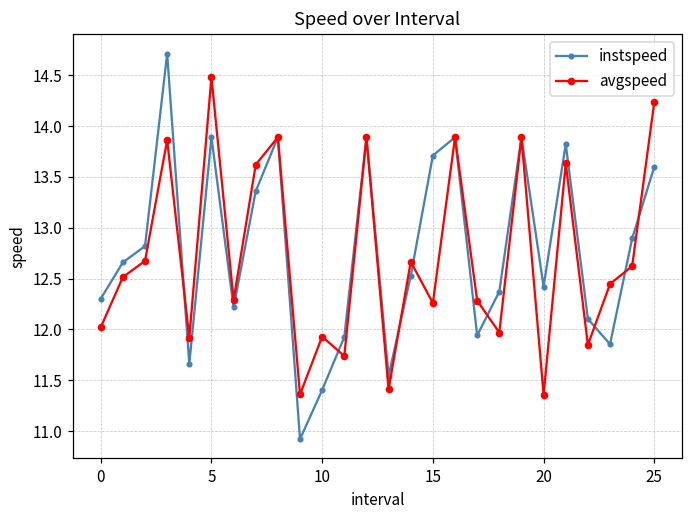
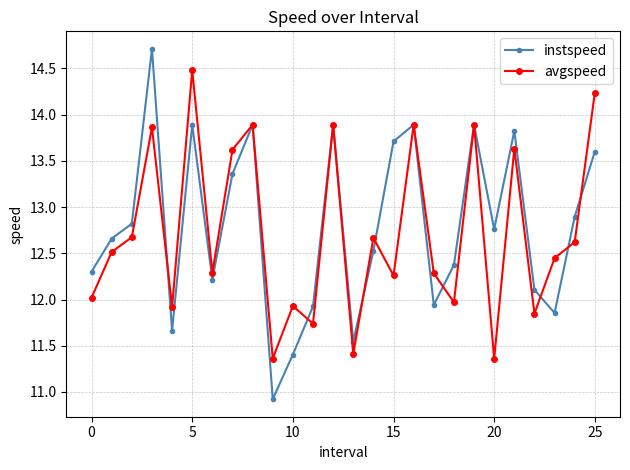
  {
    "instspeed": {
      "0": 12.3,
      "5": 13.9,
      "10": 11.4,
      "15": 13.7,
-     "20": 12.4,
+     "20": 12.8,
      "25": 13.6
    },
    "avgspeed": {
      "0": 12.0,
      "5": 14.5,
      "10": 11.9,
      "15": 12.3,
      "20": 11.4,
      "25": 14.2
    }
  }
